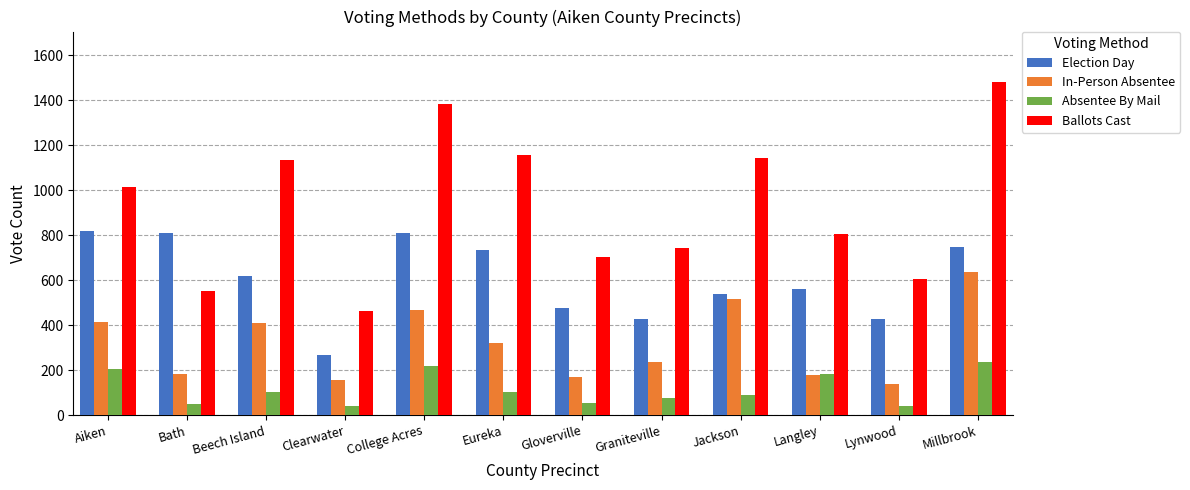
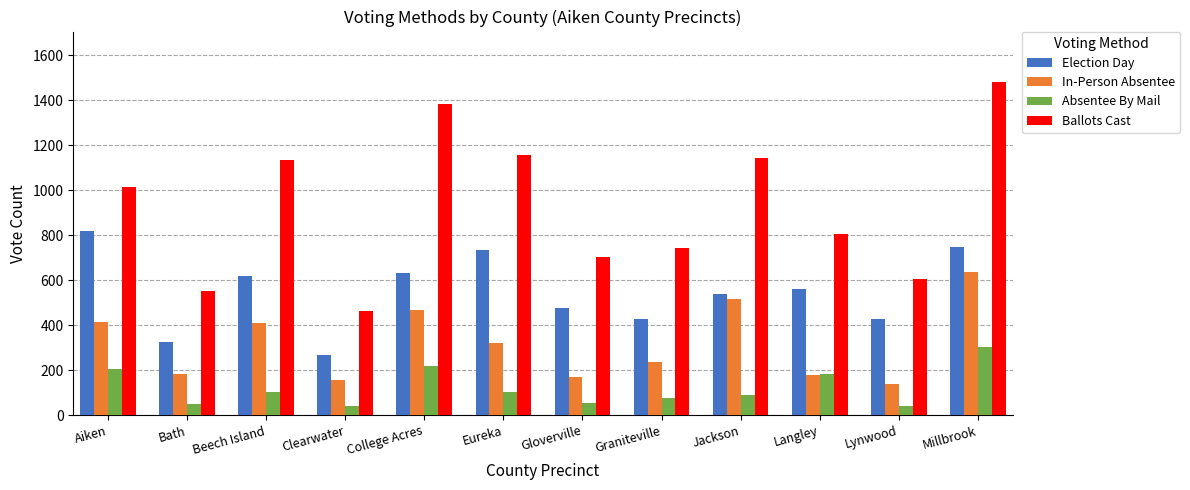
  {
    "Election Day": {
      "Aiken": 820,
-     "Bath": 810,
+     "Bath": 320,
      "Beech Island": 620,
      "Clearwater": 270,
-     "College Acres": 810,
+     "College Acres": 630,
      "Eureka": 740,
      "Gloverville": 480,
      "Graniteville": 430,
      "Jackson": 540,
      "Langley": 560,
      "Lynwood": 430,
      "Millbrook": 750
    },
    "In-Person Absentee": {
      "Aiken": 410,
      "Bath": 180,
      "Beech Island": 410,
      "Clearwater": 160,
      "College Acres": 470,
      "Eureka": 320,
      "Gloverville": 170,
      "Graniteville": 240,
      "Jackson": 520,
      "Langley": 180,
      "Lynwood": 140,
      "Millbrook": 640
    },
    "Absentee By Mail": {
      "Aiken": 210,
      "Bath": 50,
      "Beech Island": 100,
      "Clearwater": 40,
      "College Acres": 220,
      "Eureka": 100,
      "Gloverville": 50,
      "Graniteville": 80,
      "Jackson": 90,
      "Langley": 180,
      "Lynwood": 40,
-     "Millbrook": 240
+     "Millbrook": 300
    },
    "Ballots Cast": {
      "Aiken": 1010,
      "Bath": 550,
      "Beech Island": 1130,
      "Clearwater": 460,
      "College Acres": 1380,
      "Eureka": 1160,
      "Gloverville": 700,
      "Graniteville": 740,
      "Jackson": 1140,
      "Langley": 800,
      "Lynwood": 610,
      "Millbrook": 1480
    }
  }
